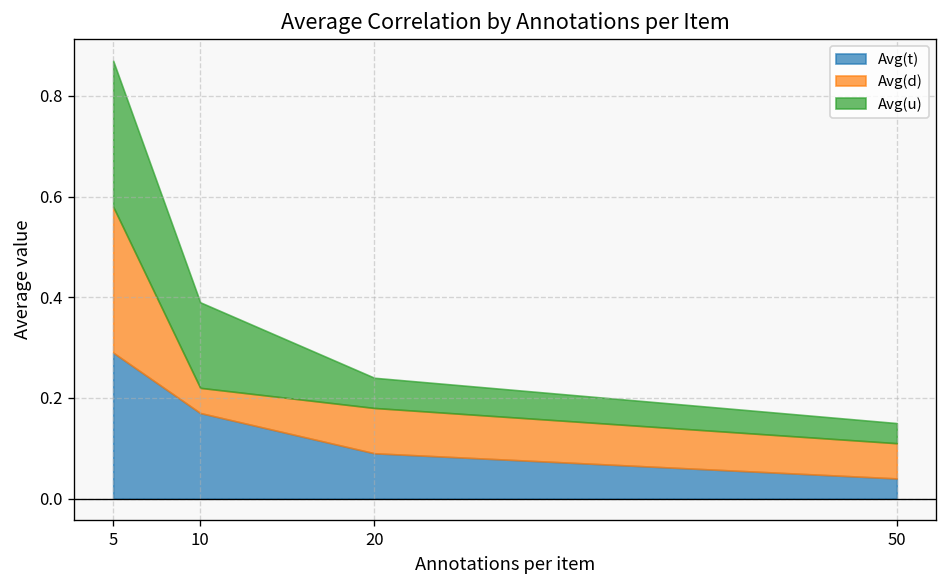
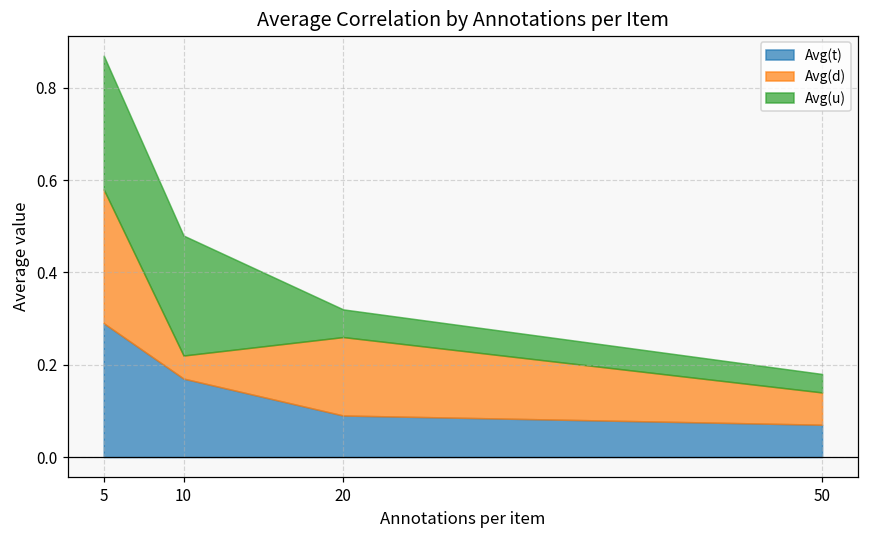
  {
    "Avg(t)": {
      "5": 0.29,
      "10": 0.17,
      "20": 0.09,
-     "50": 0.04
+     "50": 0.07
    },
    "Avg(d)": {
      "5": 0.29,
      "10": 0.05,
-     "20": 0.09,
+     "20": 0.17,
      "50": 0.07
    },
    "Avg(u)": {
      "5": 0.29,
-     "10": 0.17,
+     "10": 0.26,
      "20": 0.06,
      "50": 0.04
    }
  }
